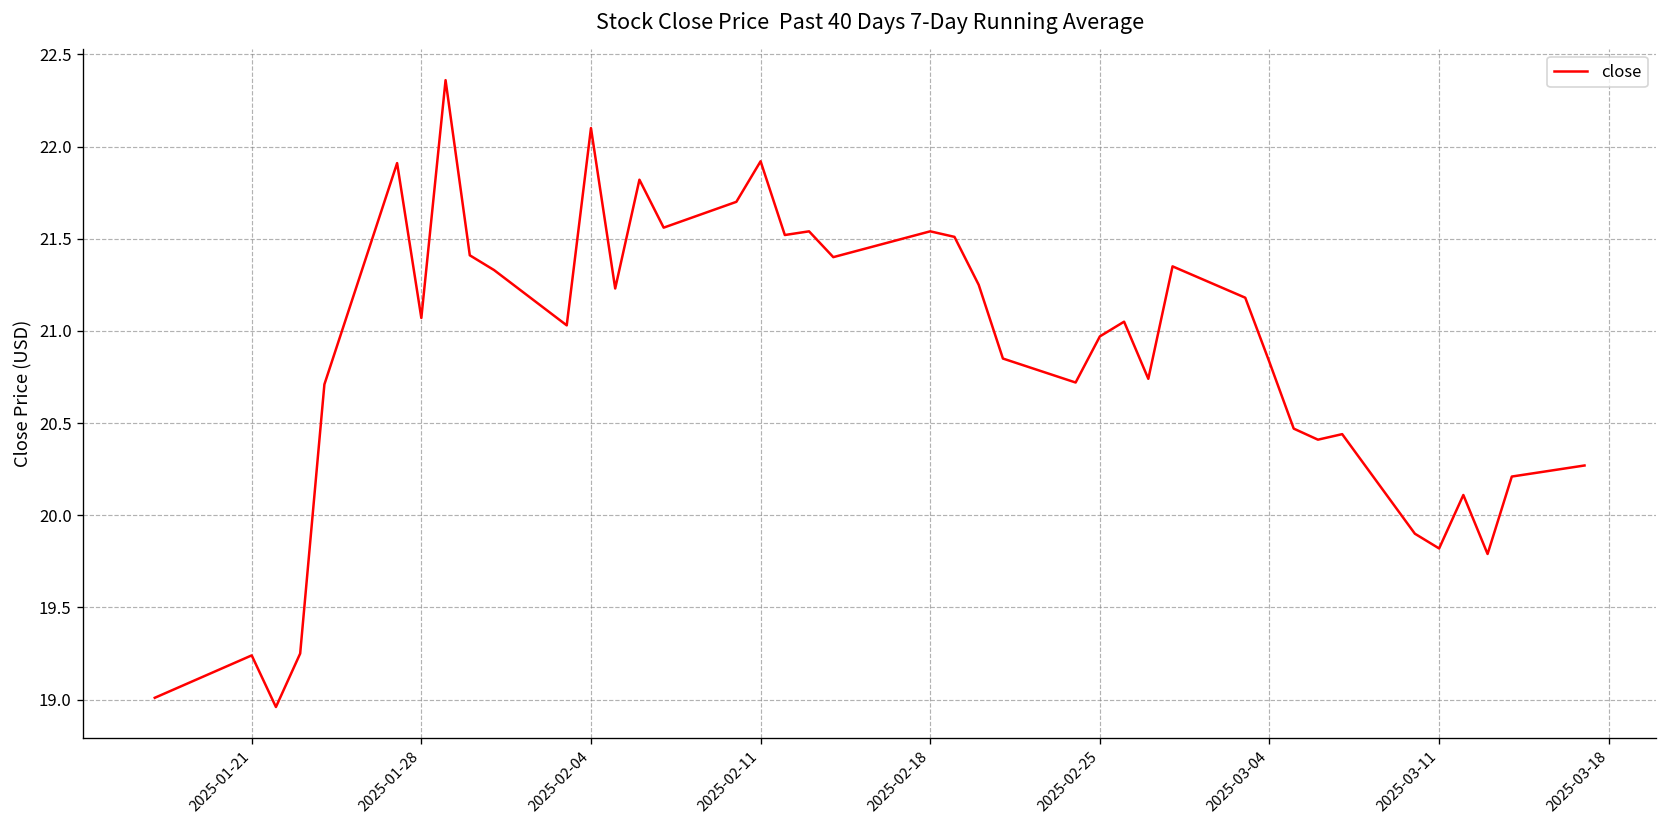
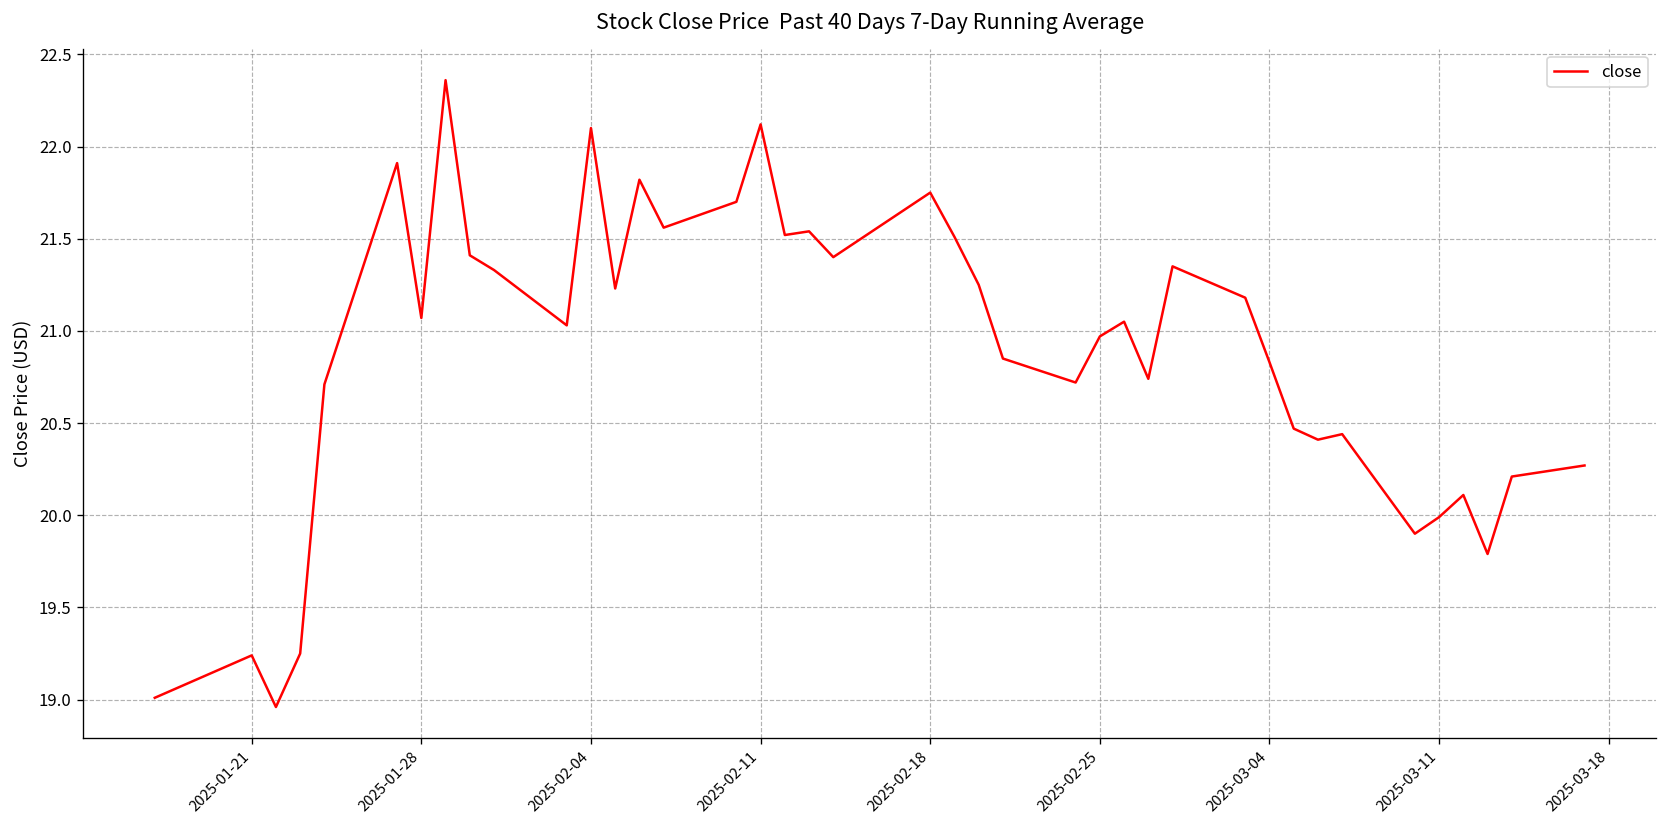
  {
    "2025-01-21": 19.24,
    "2025-01-28": 21.07,
    "2025-02-04": 22.10,
-   "2025-02-11": 21.92,
-   "2025-02-18": 21.54,
+   "2025-02-11": 22.12,
+   "2025-02-18": 21.75,
    "2025-02-25": 20.97,
    "2025-03-04": 20.83,
-   "2025-03-11": 19.82
+   "2025-03-11": 19.99
  }
